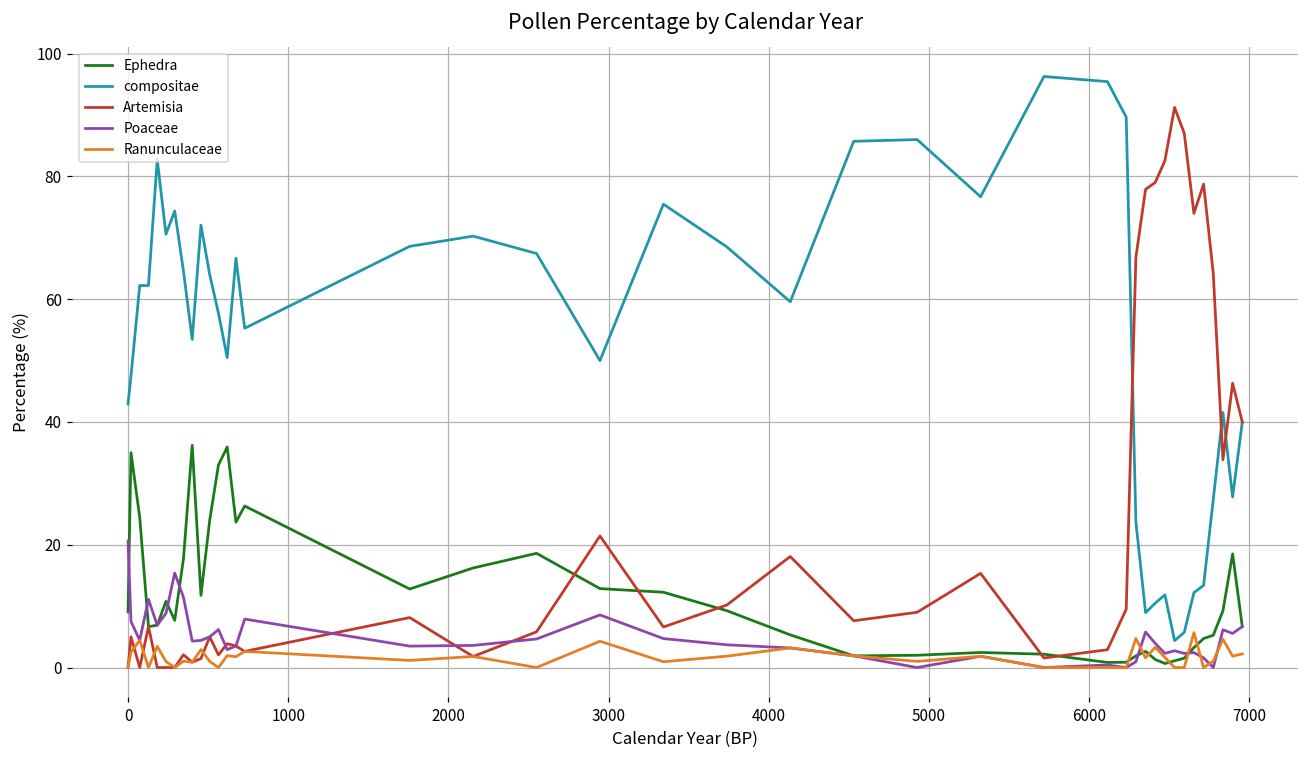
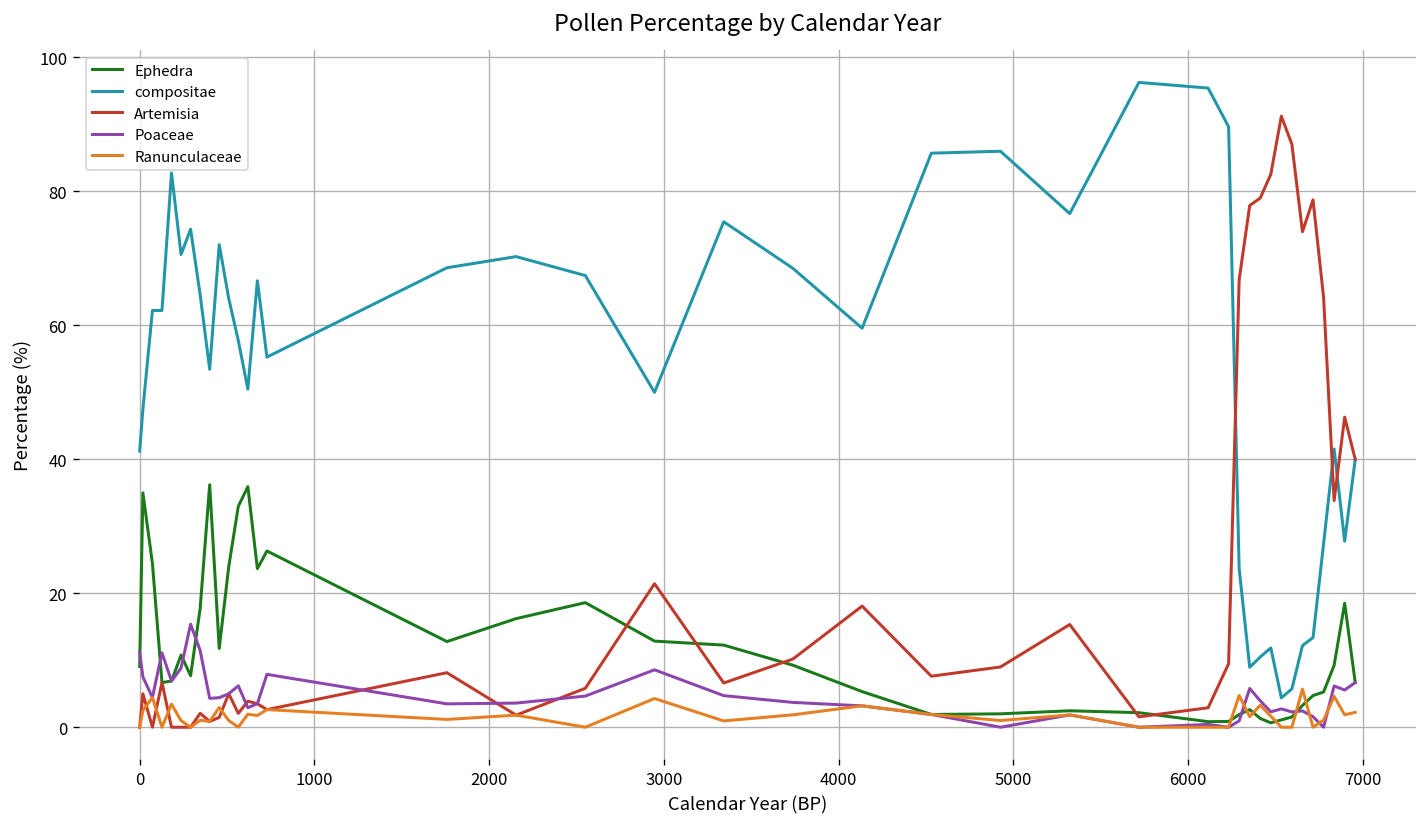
  {
    "Ephedra": {
      "0": 9
    },
    "compositae": {
-     "0": 43
+     "0": 41
    },
    "Poaceae": {
-     "0": 21
+     "0": 11
    }
  }
